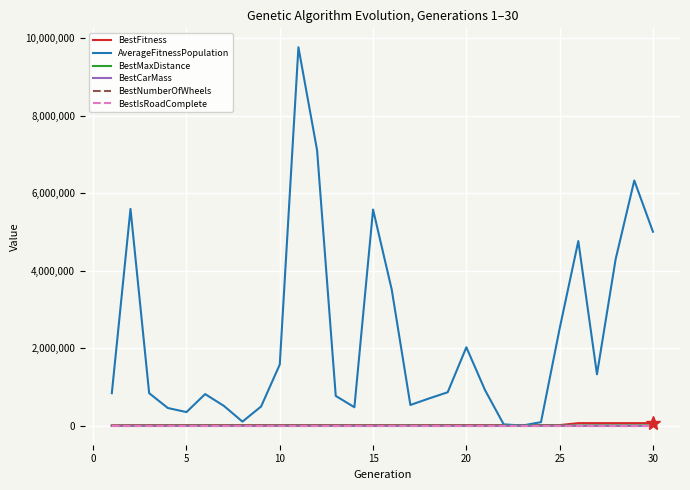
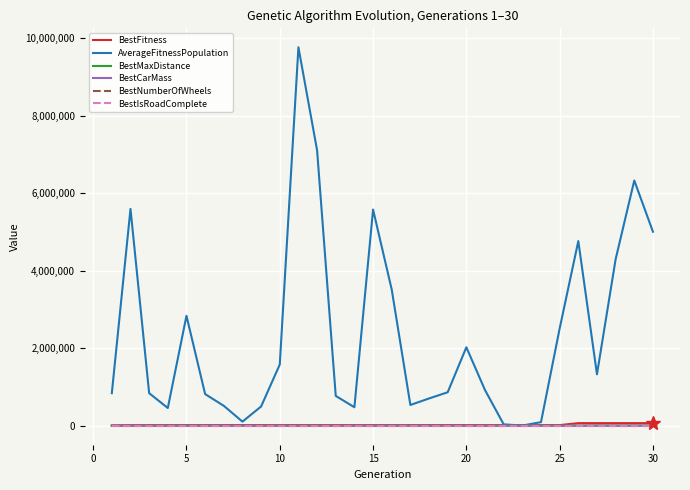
  {
    "AverageFitnessPopulation": {
-     "5": "400,000",
+     "5": "2,800,000",
      "10": "1,600,000",
      "15": "5,600,000",
      "20": "2,000,000",
      "25": "2,500,000",
      "30": "5,000,000"
    }
  }
